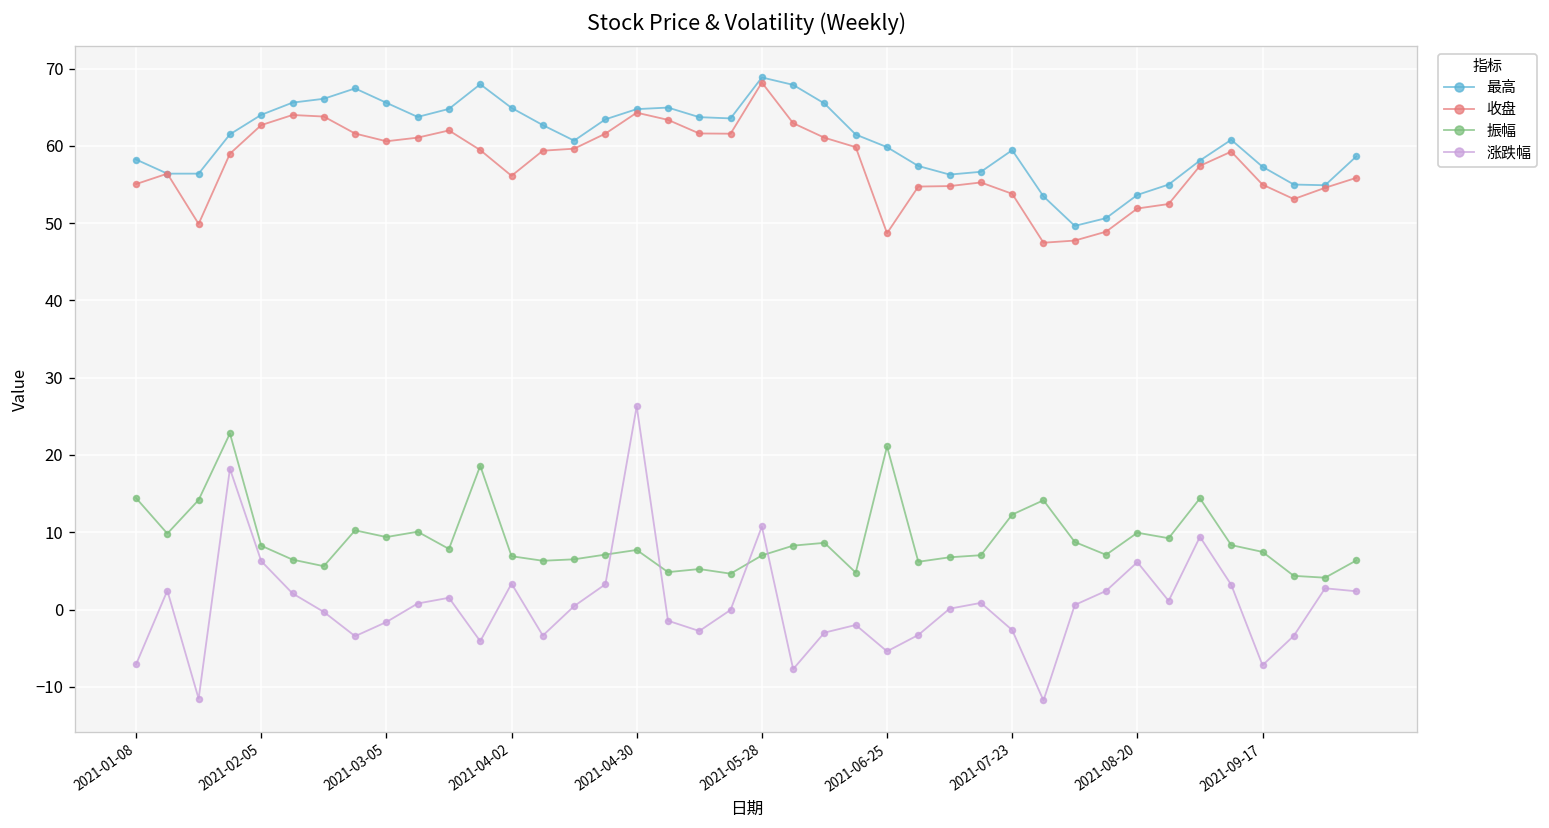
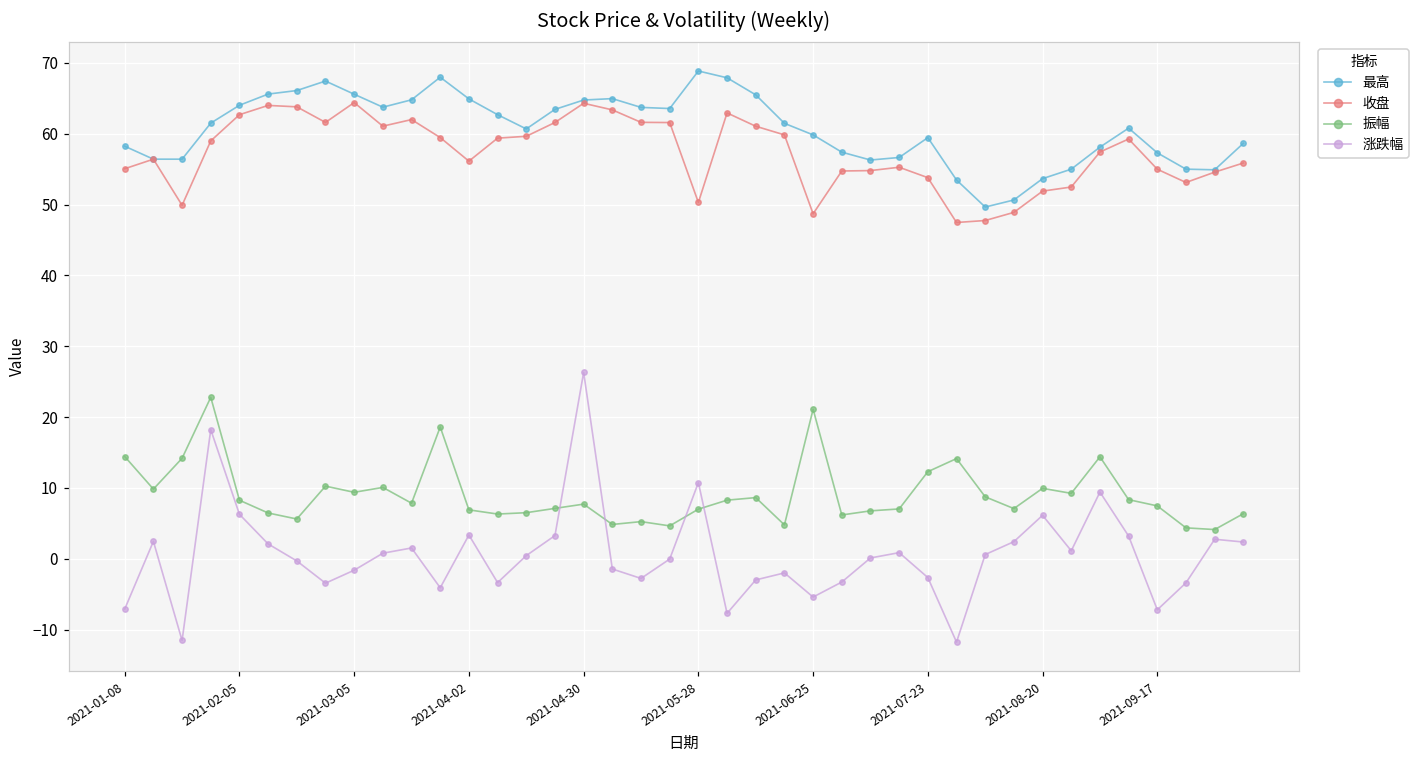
  {
    "最高": {
      "2021-01-08": 58,
      "2021-02-05": 64,
      "2021-03-05": 66,
      "2021-04-02": 65,
      "2021-04-30": 65,
      "2021-05-28": 69,
      "2021-06-25": 60,
      "2021-07-23": 59,
      "2021-08-20": 54,
      "2021-09-17": 57
    },
    "收盘": {
      "2021-01-08": 55,
      "2021-02-05": 63,
-     "2021-03-05": 61,
+     "2021-03-05": 64,
      "2021-04-02": 56,
      "2021-04-30": 64,
-     "2021-05-28": 68,
+     "2021-05-28": 50,
      "2021-06-25": 49,
      "2021-07-23": 54,
      "2021-08-20": 52,
      "2021-09-17": 55
    },
    "振幅": {
      "2021-01-08": 14,
      "2021-02-05": 8,
      "2021-03-05": 9,
      "2021-04-02": 7,
      "2021-04-30": 8,
      "2021-05-28": 7,
      "2021-06-25": 21,
      "2021-07-23": 12,
      "2021-08-20": 10,
      "2021-09-17": 7
    },
    "涨跌幅": {
      "2021-01-08": -7,
      "2021-02-05": 6,
      "2021-03-05": -2,
      "2021-04-02": 3,
      "2021-04-30": 26,
      "2021-05-28": 11,
      "2021-06-25": -5,
      "2021-07-23": -3,
      "2021-08-20": 6,
      "2021-09-17": -7
    }
  }
